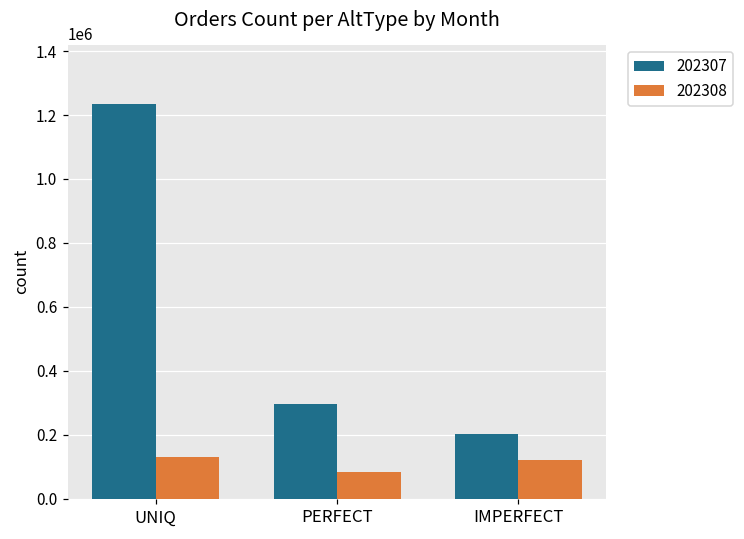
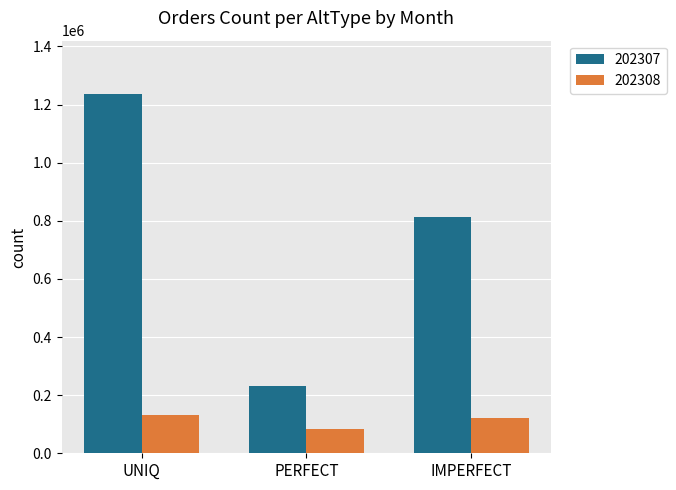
  {
    "202307": {
      "UNIQ": 1230000,
-     "PERFECT": 300000,
-     "IMPERFECT": 200000
+     "PERFECT": 230000,
+     "IMPERFECT": 810000
    },
    "202308": {
      "UNIQ": 130000,
      "PERFECT": 80000,
      "IMPERFECT": 120000
    }
  }
